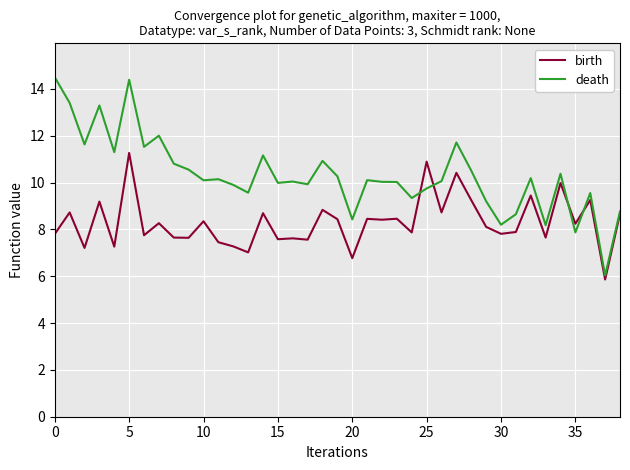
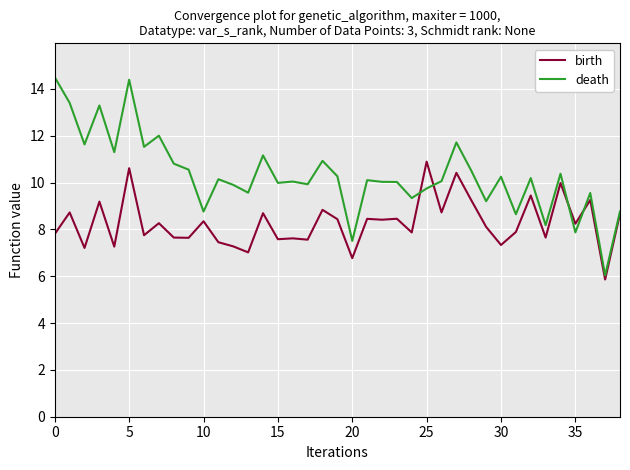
  {
    "birth": {
      "0": 7.8,
-     "5": 11.3,
+     "5": 10.6,
      "10": 8.3,
      "15": 7.6,
      "20": 6.8,
      "25": 10.9,
-     "30": 7.8,
+     "30": 7.3,
      "35": 8.2
    },
    "death": {
      "0": 14.5,
      "5": 14.4,
-     "10": 10.1,
+     "10": 8.8,
      "15": 10.0,
-     "20": 8.4,
+     "20": 7.5,
      "25": 9.8,
-     "30": 8.2,
+     "30": 10.3,
      "35": 7.9
    }
  }
